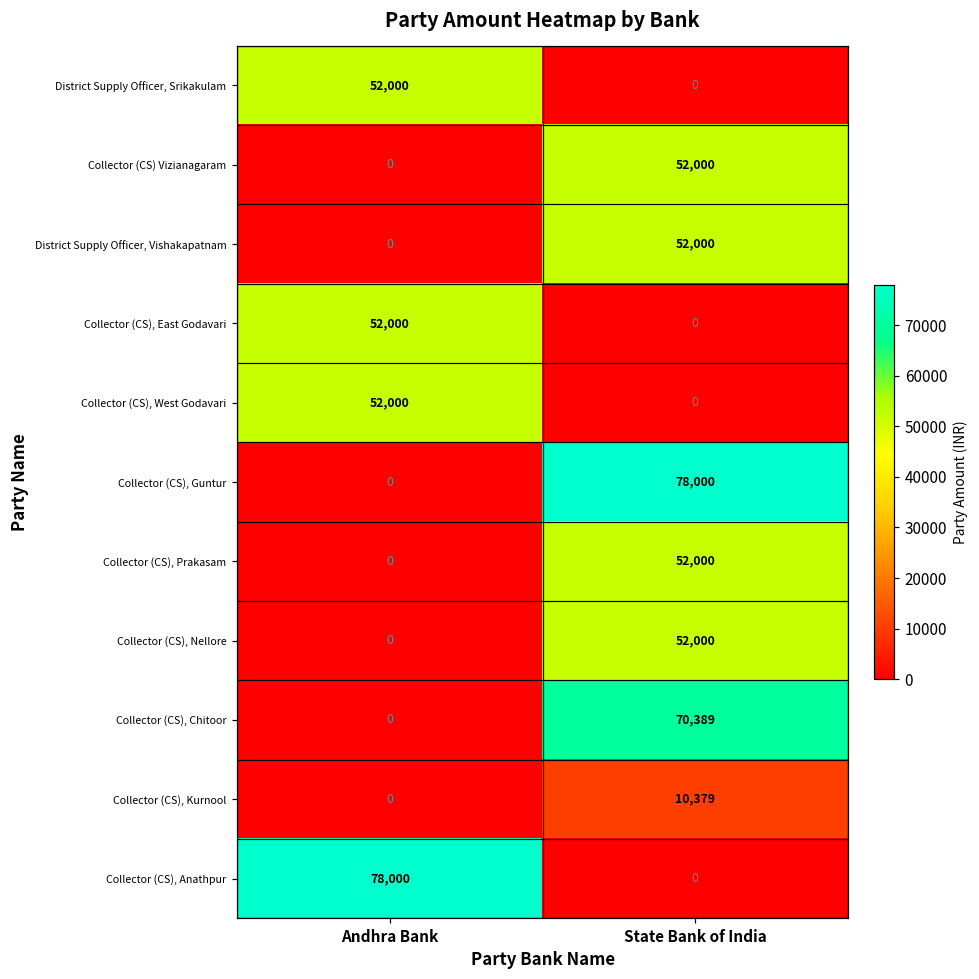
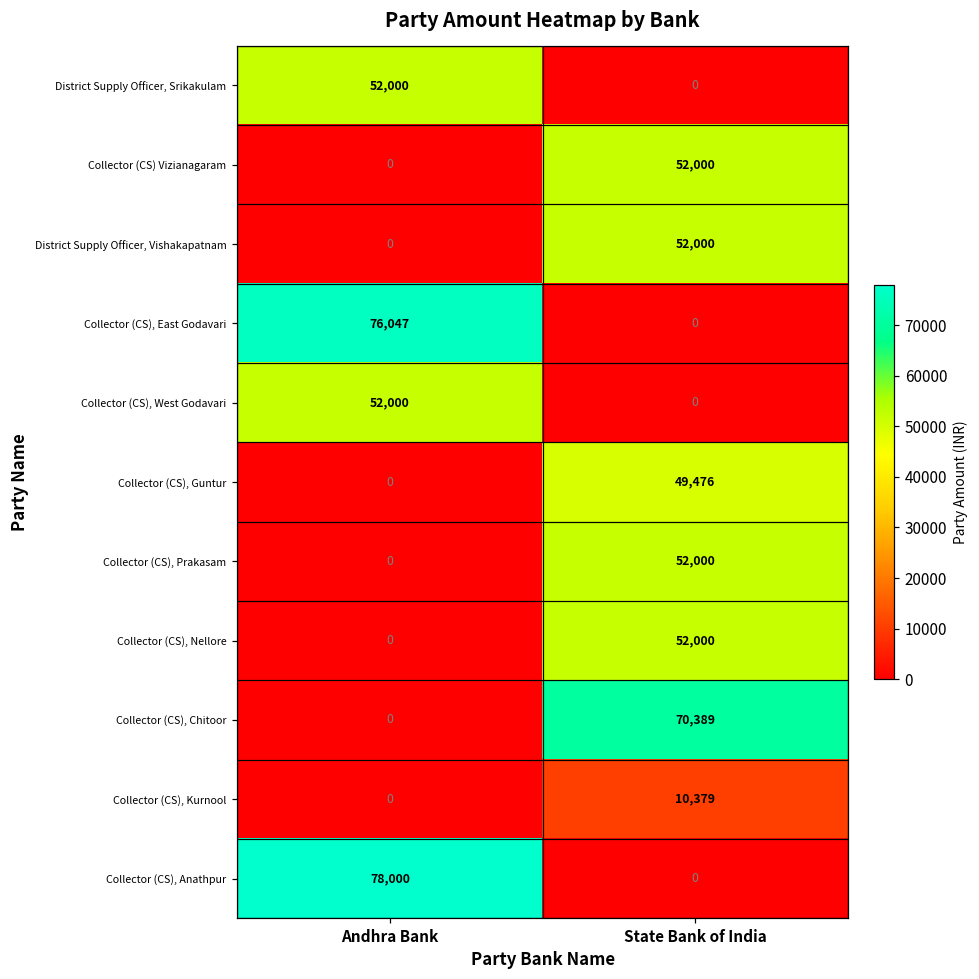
  {
    "District Supply Officer, Srikakulam": {
      "Andhra Bank": "52,000",
      "State Bank of India": "0"
    },
    "Collector (CS) Vizianagaram": {
      "Andhra Bank": "0",
      "State Bank of India": "52,000"
    },
    "District Supply Officer, Vishakapatnam": {
      "Andhra Bank": "0",
      "State Bank of India": "52,000"
    },
    "Collector (CS), East Godavari": {
-     "Andhra Bank": "52,000",
+     "Andhra Bank": "76,047",
      "State Bank of India": "0"
    },
    "Collector (CS), West Godavari": {
      "Andhra Bank": "52,000",
      "State Bank of India": "0"
    },
    "Collector (CS), Guntur": {
      "Andhra Bank": "0",
-     "State Bank of India": "78,000"
+     "State Bank of India": "49,476"
    },
    "Collector (CS), Prakasam": {
      "Andhra Bank": "0",
      "State Bank of India": "52,000"
    },
    "Collector (CS), Nellore": {
      "Andhra Bank": "0",
      "State Bank of India": "52,000"
    },
    "Collector (CS), Chitoor": {
      "Andhra Bank": "0",
      "State Bank of India": "70,389"
    },
    "Collector (CS), Kurnool": {
      "Andhra Bank": "0",
      "State Bank of India": "10,379"
    },
    "Collector (CS), Anathpur": {
      "Andhra Bank": "78,000",
      "State Bank of India": "0"
    }
  }
